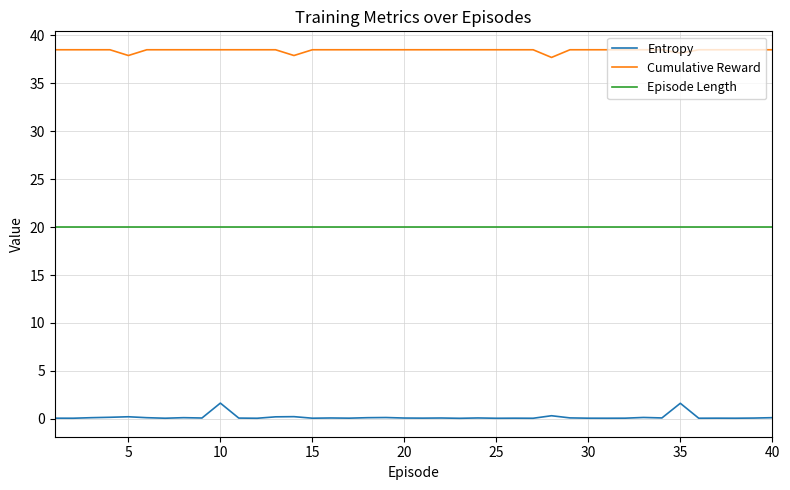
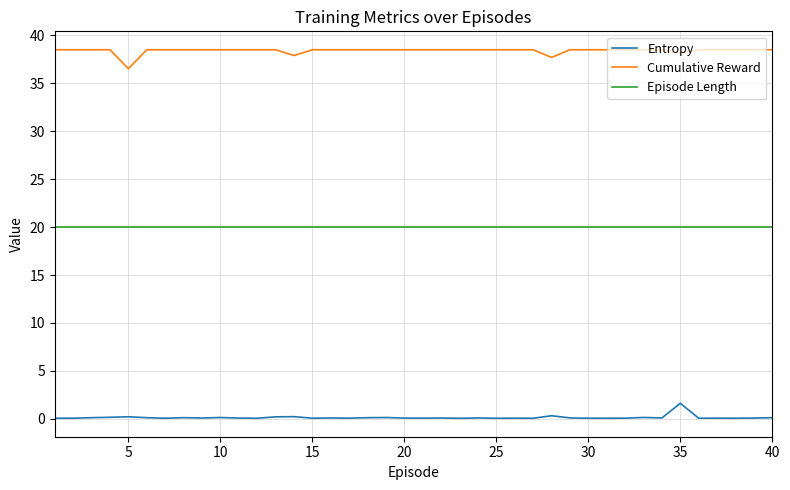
  {
    "Entropy": {
      "5": 0,
-     "10": 2,
+     "10": 0,
      "15": 0,
      "20": 0,
      "25": 0,
      "30": 0,
      "35": 2,
      "40": 0
    },
    "Cumulative Reward": {
-     "5": 38,
+     "5": 37,
      "10": 38,
      "15": 38,
      "20": 38,
      "25": 38,
      "30": 38,
      "40": 38
    },
    "Episode Length": {
      "5": 20,
      "10": 20,
      "15": 20,
      "20": 20,
      "25": 20,
      "30": 20,
      "35": 20,
      "40": 20
    }
  }
